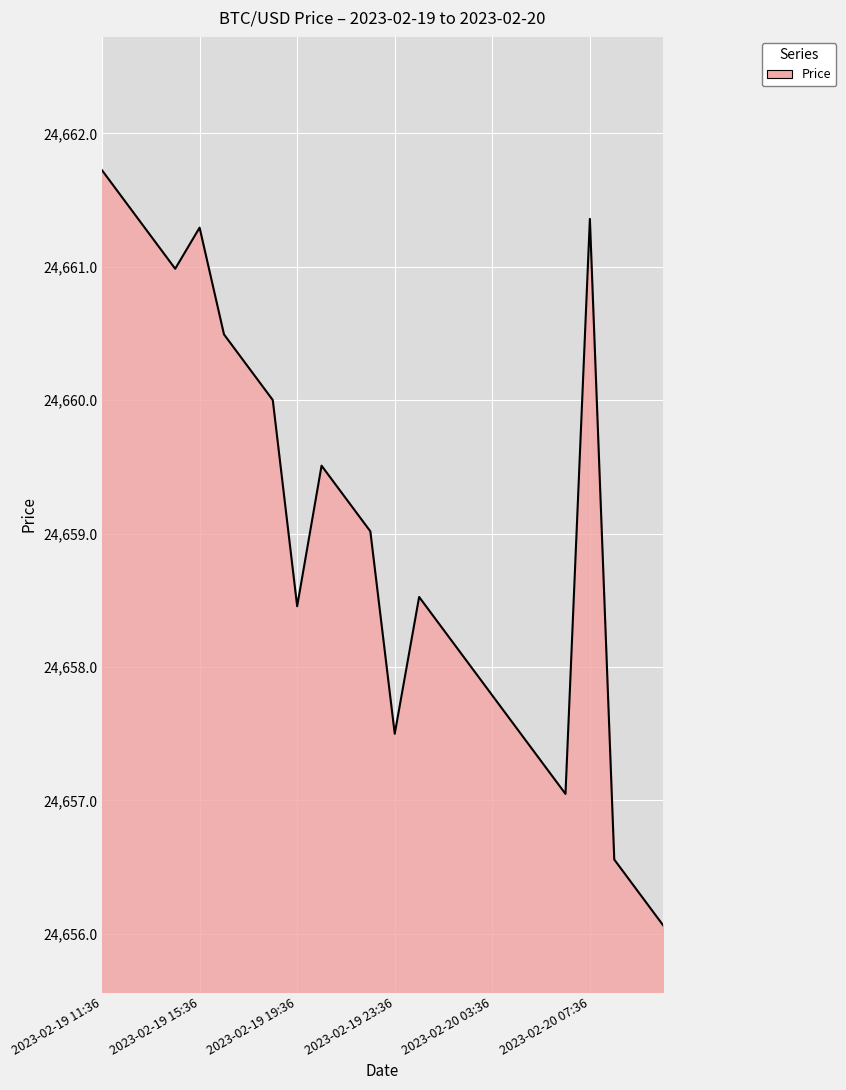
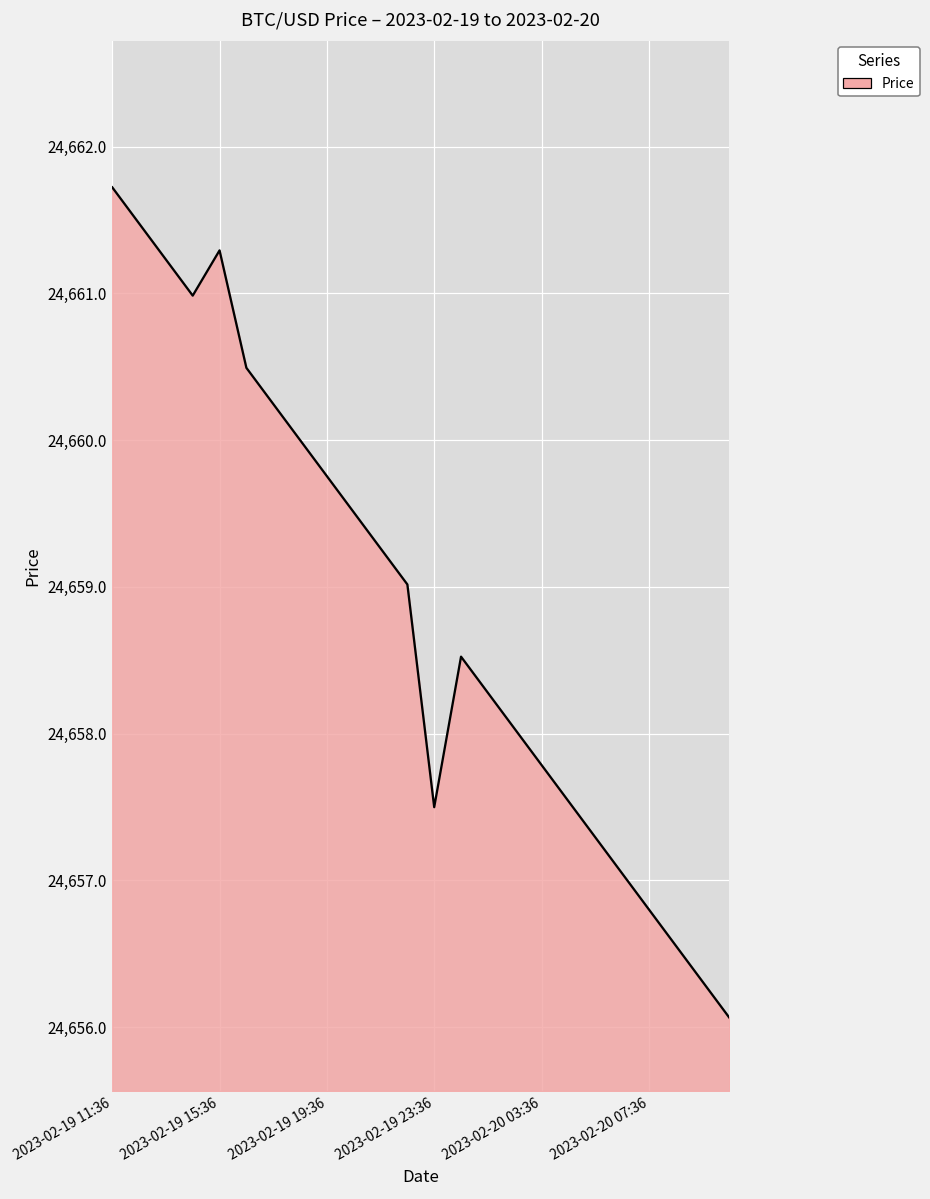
  {
    "2023-02-19 11:36": "24,661.72",
    "2023-02-19 15:36": "24,661.29",
-   "2023-02-19 19:36": "24,658.45",
+   "2023-02-19 19:36": "24,659.75",
    "2023-02-19 23:36": "24,657.50",
    "2023-02-20 03:36": "24,657.79",
-   "2023-02-20 07:36": "24,661.36"
+   "2023-02-20 07:36": "24,656.80"
  }
